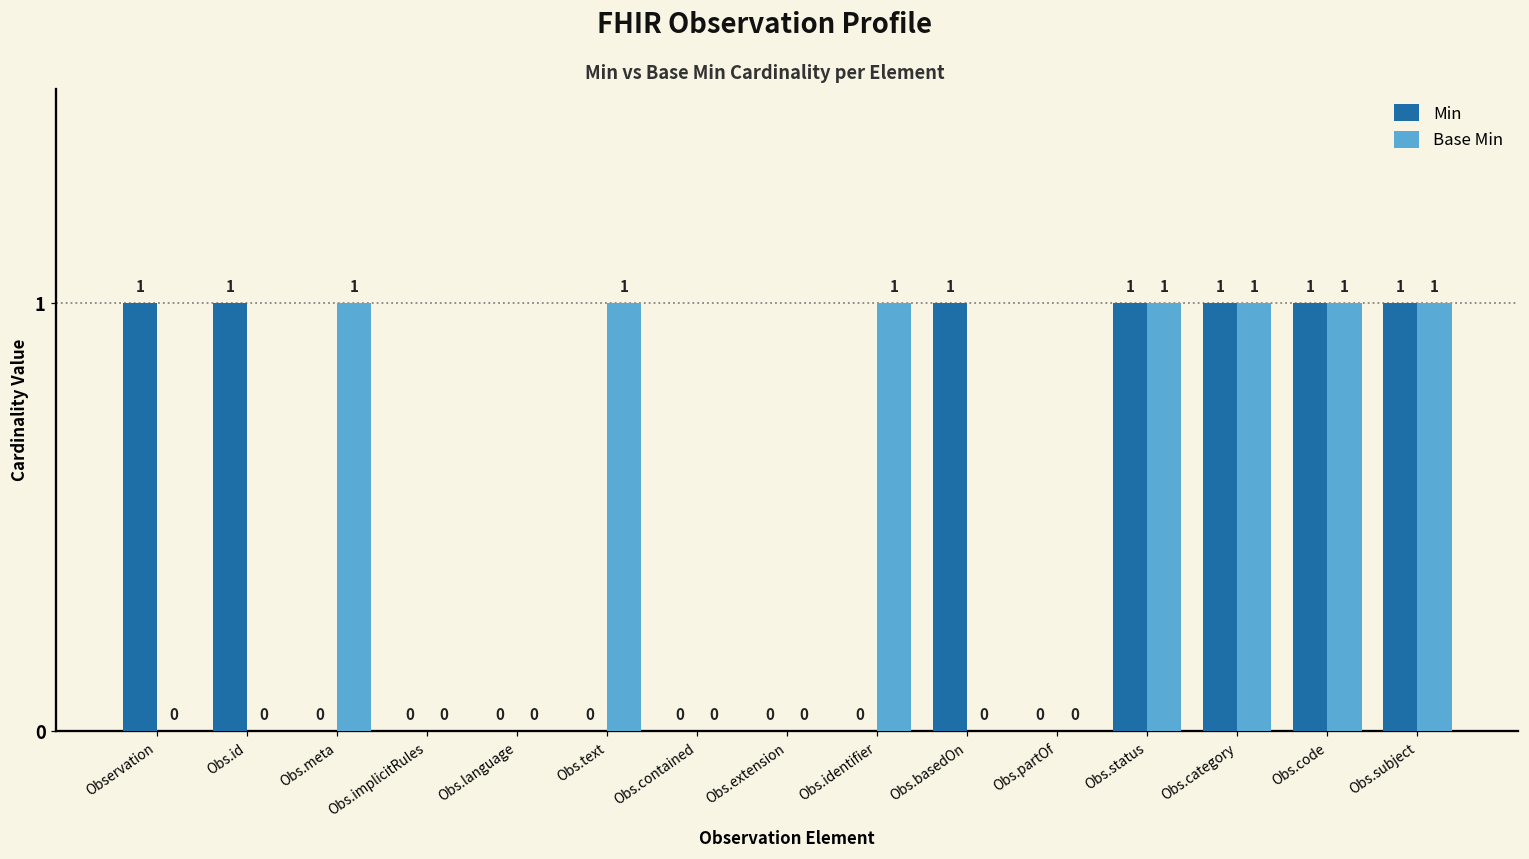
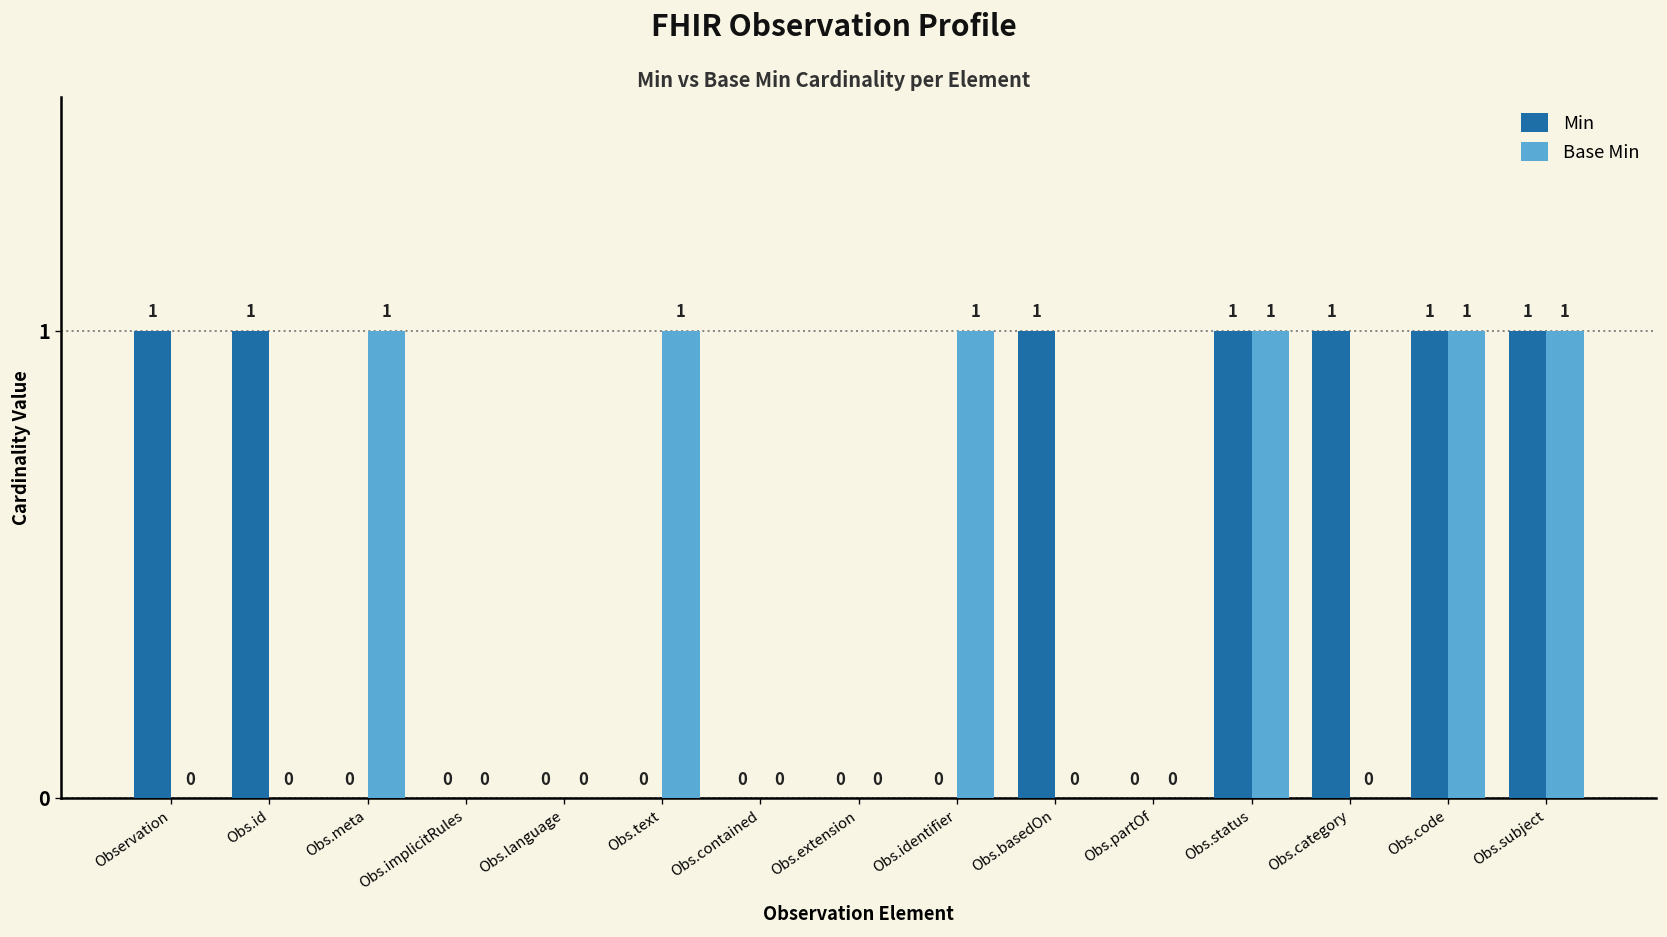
  {
    "Min": {
      "Observation": 1,
      "Obs.id": 1,
      "Obs.meta": 0,
      "Obs.implicitRules": 0,
      "Obs.language": 0,
      "Obs.text": 0,
      "Obs.contained": 0,
      "Obs.extension": 0,
      "Obs.identifier": 0,
      "Obs.basedOn": 1,
      "Obs.partOf": 0,
      "Obs.status": 1,
      "Obs.category": 1,
      "Obs.code": 1,
      "Obs.subject": 1
    },
    "Base Min": {
      "Observation": 0,
      "Obs.id": 0,
      "Obs.meta": 1,
      "Obs.implicitRules": 0,
      "Obs.language": 0,
      "Obs.text": 1,
      "Obs.contained": 0,
      "Obs.extension": 0,
      "Obs.identifier": 1,
      "Obs.basedOn": 0,
      "Obs.partOf": 0,
      "Obs.status": 1,
-     "Obs.category": 1,
+     "Obs.category": 0,
      "Obs.code": 1,
      "Obs.subject": 1
    }
  }
